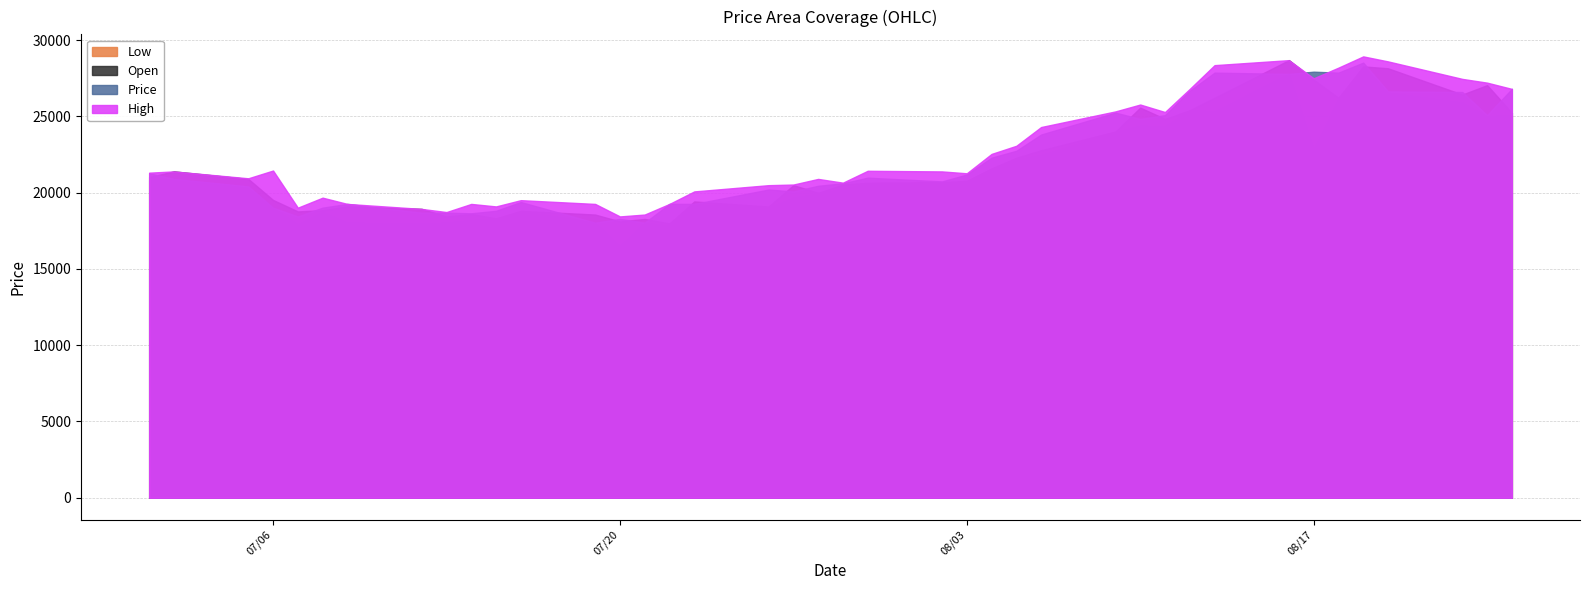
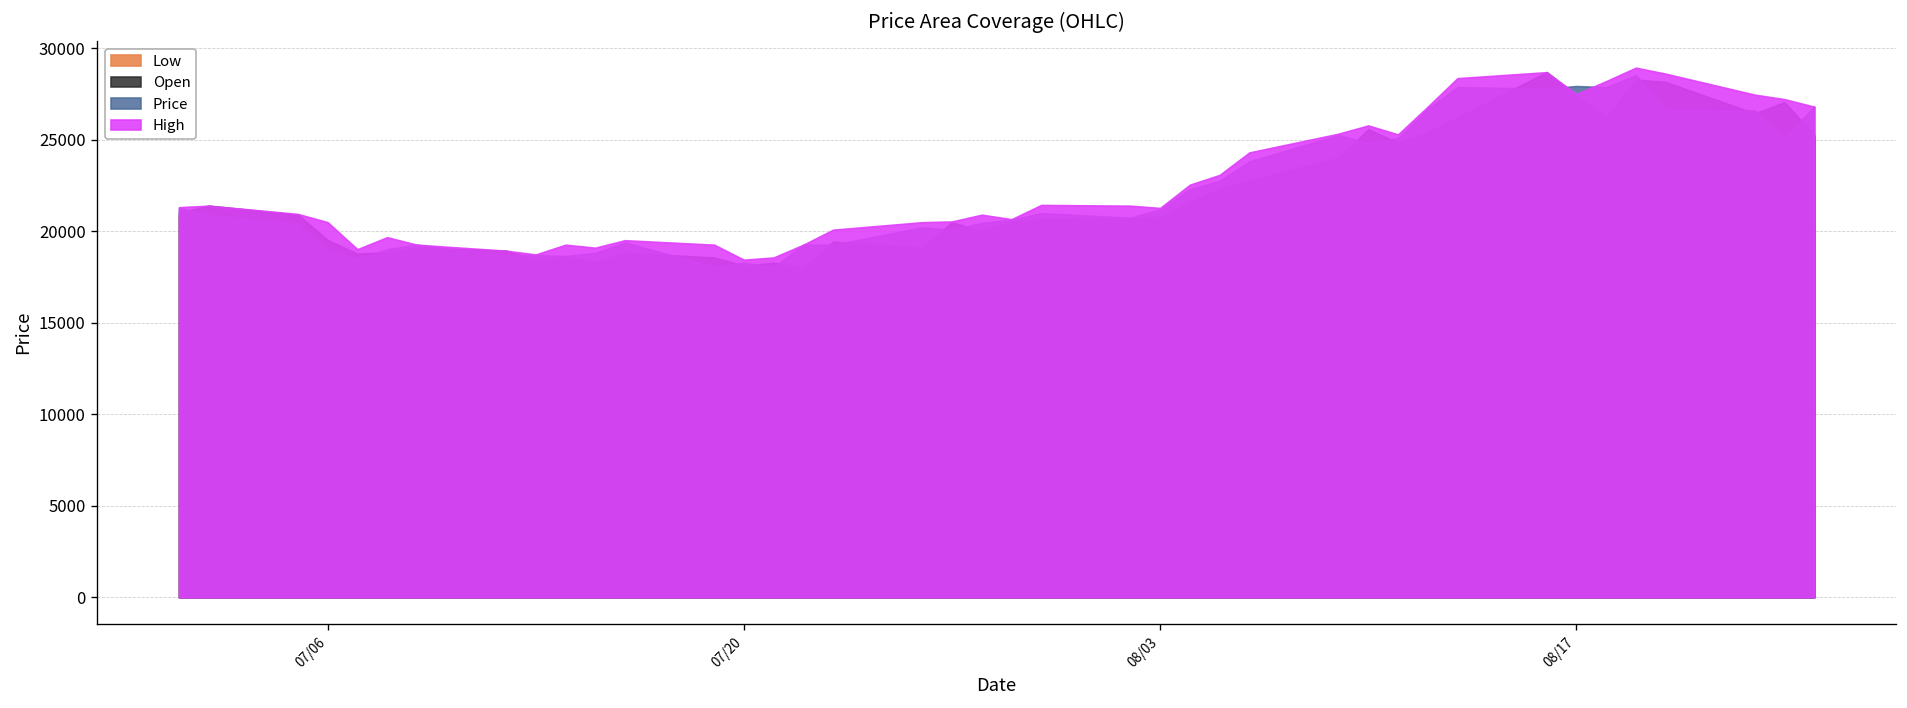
  {
    "Low": {
      "07/20": 16500,
      "08/17": 22800
    },
    "Open": {
      "07/06": 19500
    },
    "Price": {
      "08/17": 27900
    },
    "High": {
-     "07/06": 21500
+     "07/06": 20500
    }
  }
